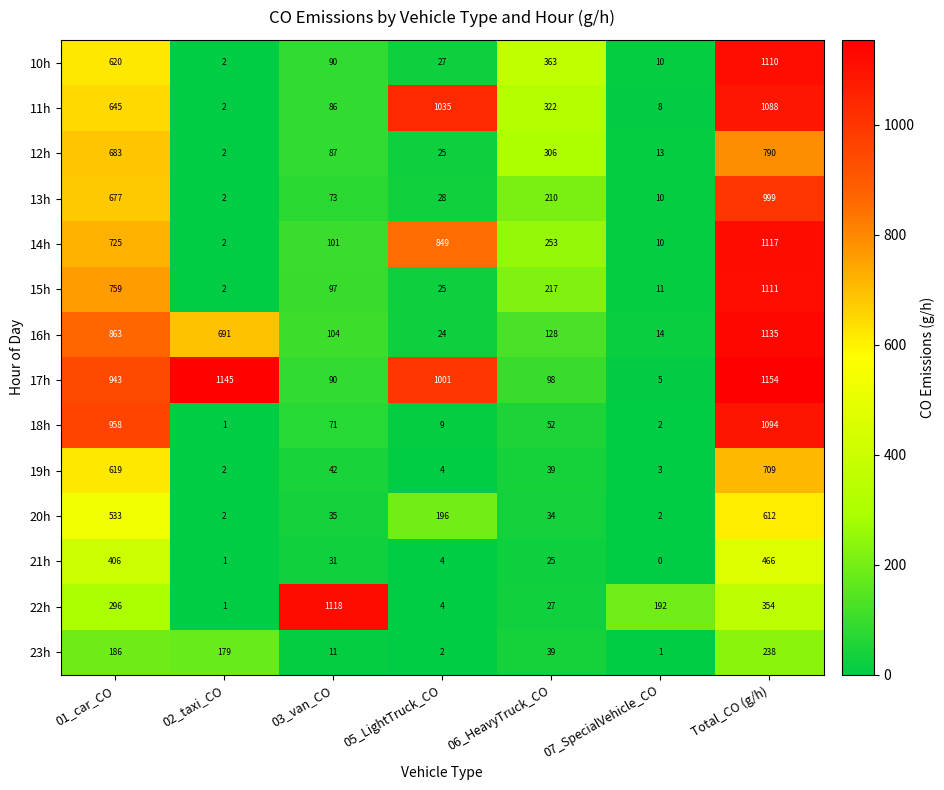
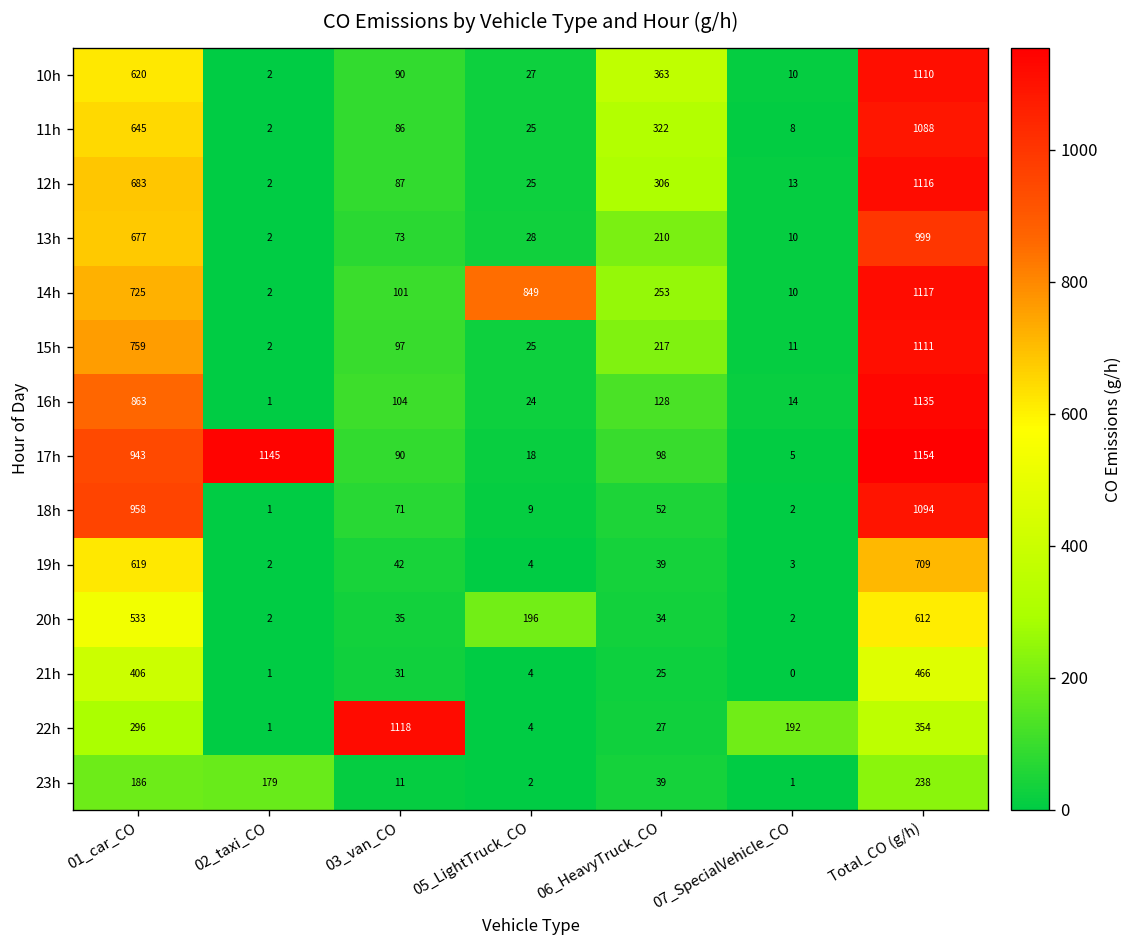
  {
    "10h": {
      "01_car_CO": 620,
      "02_taxi_CO": 2,
      "03_van_CO": 90,
      "05_LightTruck_CO": 27,
      "06_HeavyTruck_CO": 363,
      "07_SpecialVehicle_CO": 10,
      "Total_CO (g/h)": 1110
    },
    "11h": {
      "01_car_CO": 645,
      "02_taxi_CO": 2,
      "03_van_CO": 86,
-     "05_LightTruck_CO": 1035,
+     "05_LightTruck_CO": 25,
      "06_HeavyTruck_CO": 322,
      "07_SpecialVehicle_CO": 8,
      "Total_CO (g/h)": 1088
    },
    "12h": {
      "01_car_CO": 683,
      "02_taxi_CO": 2,
      "03_van_CO": 87,
      "05_LightTruck_CO": 25,
      "06_HeavyTruck_CO": 306,
      "07_SpecialVehicle_CO": 13,
-     "Total_CO (g/h)": 790
+     "Total_CO (g/h)": 1116
    },
    "13h": {
      "01_car_CO": 677,
      "02_taxi_CO": 2,
      "03_van_CO": 73,
      "05_LightTruck_CO": 28,
      "06_HeavyTruck_CO": 210,
      "07_SpecialVehicle_CO": 10,
      "Total_CO (g/h)": 999
    },
    "14h": {
      "01_car_CO": 725,
      "02_taxi_CO": 2,
      "03_van_CO": 101,
      "05_LightTruck_CO": 849,
      "06_HeavyTruck_CO": 253,
      "07_SpecialVehicle_CO": 10,
      "Total_CO (g/h)": 1117
    },
    "15h": {
      "01_car_CO": 759,
      "02_taxi_CO": 2,
      "03_van_CO": 97,
      "05_LightTruck_CO": 25,
      "06_HeavyTruck_CO": 217,
      "07_SpecialVehicle_CO": 11,
      "Total_CO (g/h)": 1111
    },
    "16h": {
      "01_car_CO": 863,
-     "02_taxi_CO": 691,
+     "02_taxi_CO": 1,
      "03_van_CO": 104,
      "05_LightTruck_CO": 24,
      "06_HeavyTruck_CO": 128,
      "07_SpecialVehicle_CO": 14,
      "Total_CO (g/h)": 1135
    },
    "17h": {
      "01_car_CO": 943,
      "02_taxi_CO": 1145,
      "03_van_CO": 90,
-     "05_LightTruck_CO": 1001,
+     "05_LightTruck_CO": 18,
      "06_HeavyTruck_CO": 98,
      "07_SpecialVehicle_CO": 5,
      "Total_CO (g/h)": 1154
    },
    "18h": {
      "01_car_CO": 958,
      "02_taxi_CO": 1,
      "03_van_CO": 71,
      "05_LightTruck_CO": 9,
      "06_HeavyTruck_CO": 52,
      "07_SpecialVehicle_CO": 2,
      "Total_CO (g/h)": 1094
    },
    "19h": {
      "01_car_CO": 619,
      "02_taxi_CO": 2,
      "03_van_CO": 42,
      "05_LightTruck_CO": 4,
      "06_HeavyTruck_CO": 39,
      "07_SpecialVehicle_CO": 3,
      "Total_CO (g/h)": 709
    },
    "20h": {
      "01_car_CO": 533,
      "02_taxi_CO": 2,
      "03_van_CO": 35,
      "05_LightTruck_CO": 196,
      "06_HeavyTruck_CO": 34,
      "07_SpecialVehicle_CO": 2,
      "Total_CO (g/h)": 612
    },
    "21h": {
      "01_car_CO": 406,
      "02_taxi_CO": 1,
      "03_van_CO": 31,
      "05_LightTruck_CO": 4,
      "06_HeavyTruck_CO": 25,
      "07_SpecialVehicle_CO": 0,
      "Total_CO (g/h)": 466
    },
    "22h": {
      "01_car_CO": 296,
      "02_taxi_CO": 1,
      "03_van_CO": 1118,
      "05_LightTruck_CO": 4,
      "06_HeavyTruck_CO": 27,
      "07_SpecialVehicle_CO": 192,
      "Total_CO (g/h)": 354
    },
    "23h": {
      "01_car_CO": 186,
      "02_taxi_CO": 179,
      "03_van_CO": 11,
      "05_LightTruck_CO": 2,
      "06_HeavyTruck_CO": 39,
      "07_SpecialVehicle_CO": 1,
      "Total_CO (g/h)": 238
    }
  }
